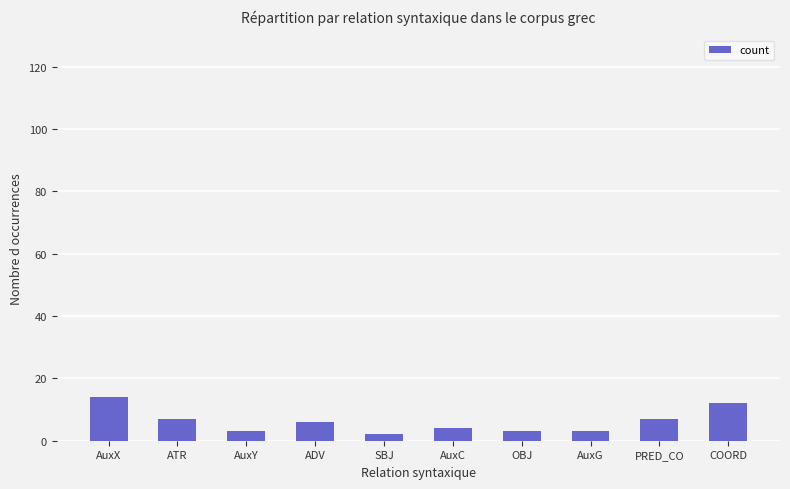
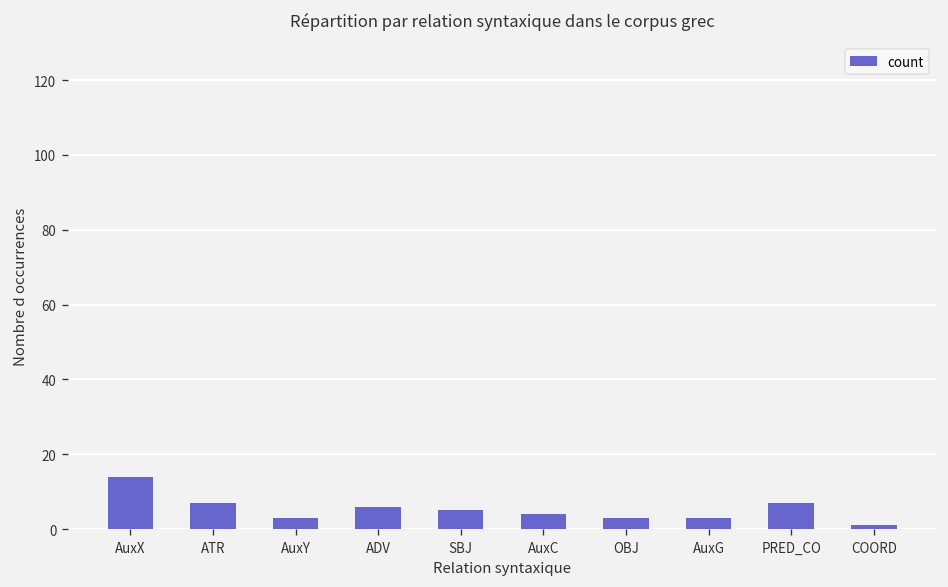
  {
    "AuxX": 14,
    "ATR": 7,
    "AuxY": 3,
    "ADV": 6,
-   "SBJ": 2,
+   "SBJ": 5,
    "AuxC": 4,
    "OBJ": 3,
    "AuxG": 3,
    "PRED_CO": 7,
-   "COORD": 12
+   "COORD": 1
  }
